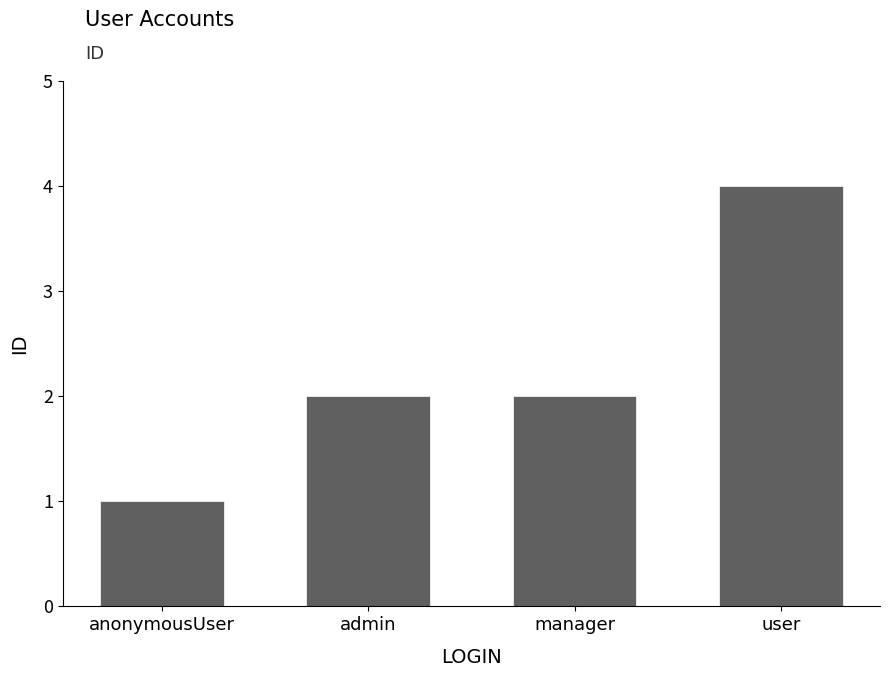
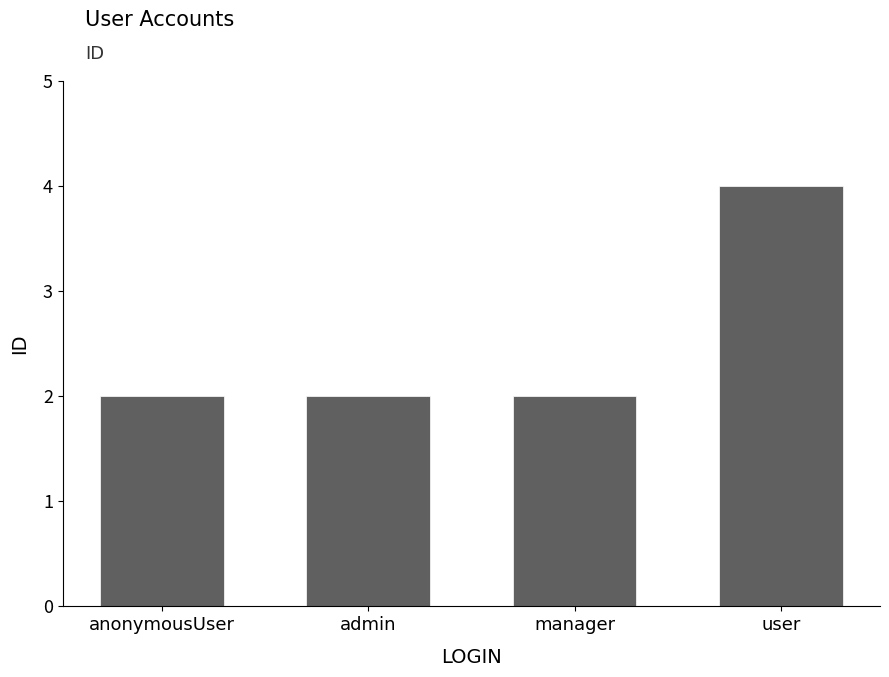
  {
-   "anonymousUser": 1,
+   "anonymousUser": 2,
    "admin": 2,
    "manager": 2,
    "user": 4
  }
